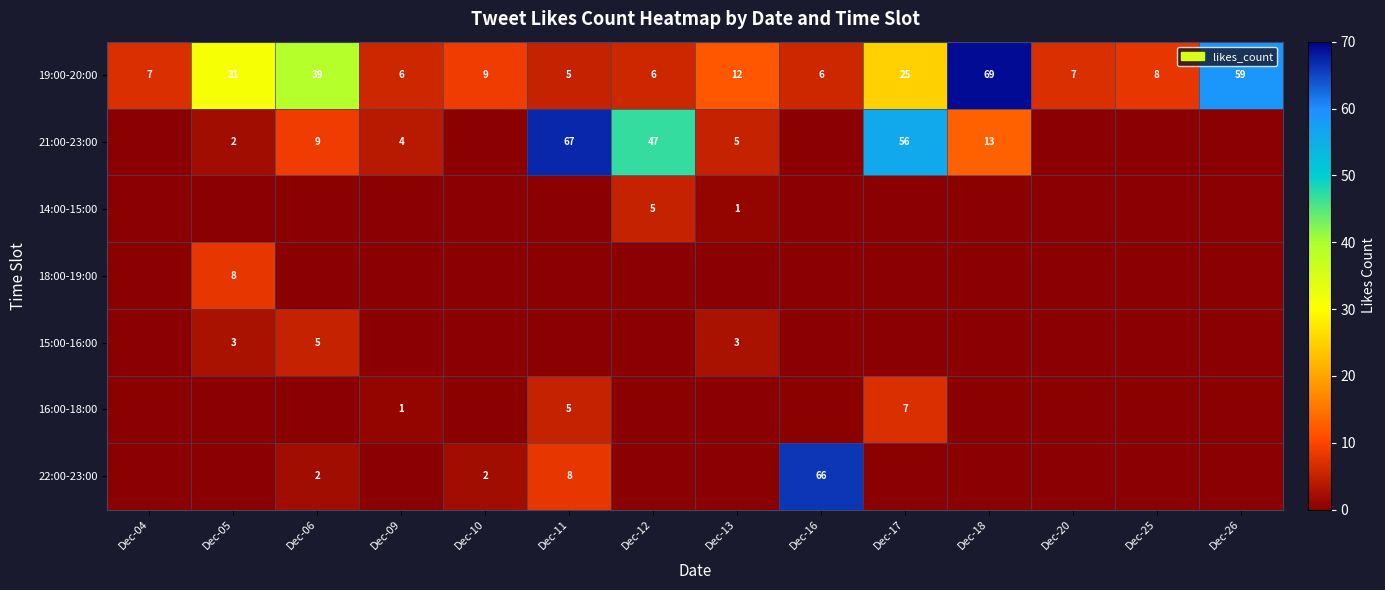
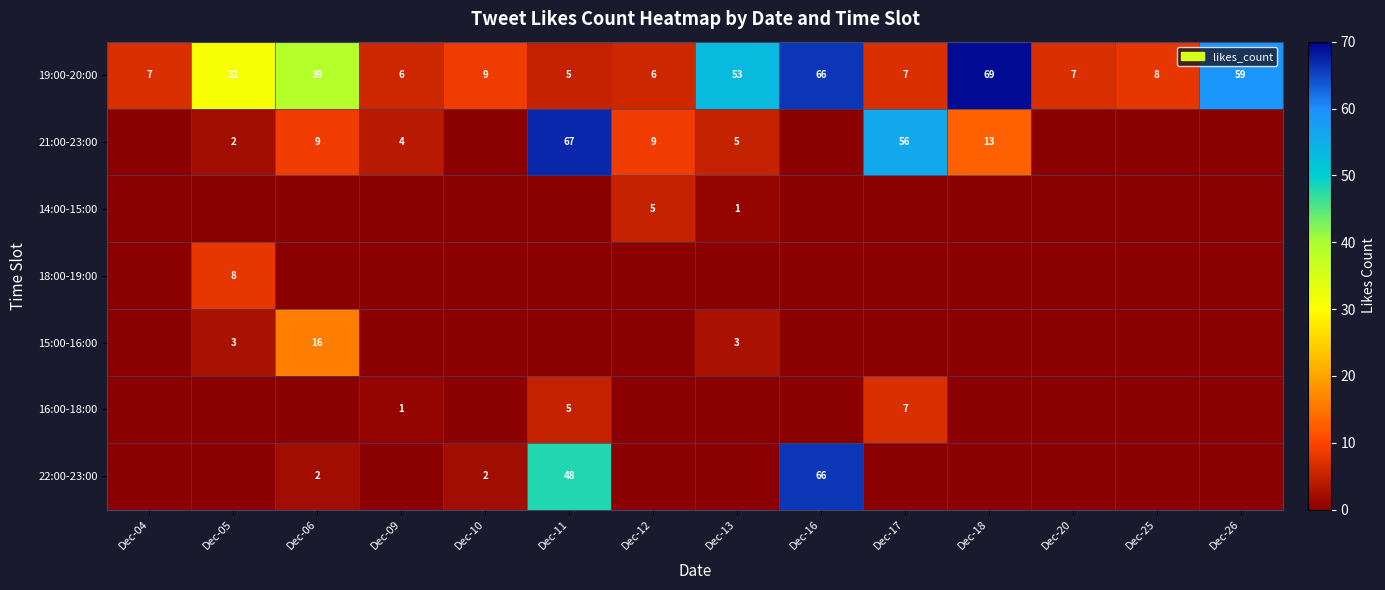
  {
    "19:00-20:00": {
      "Dec-04": 7,
      "Dec-05": 31,
      "Dec-06": 39,
      "Dec-09": 6,
      "Dec-10": 9,
      "Dec-11": 5,
      "Dec-12": 6,
-     "Dec-13": 12,
-     "Dec-16": 6,
-     "Dec-17": 25,
+     "Dec-13": 53,
+     "Dec-16": 66,
+     "Dec-17": 7,
      "Dec-18": 69,
      "Dec-20": 7,
      "Dec-25": 8,
      "Dec-26": 59
    },
    "21:00-23:00": {
      "Dec-05": 2,
      "Dec-06": 9,
      "Dec-09": 4,
      "Dec-11": 67,
-     "Dec-12": 47,
+     "Dec-12": 9,
      "Dec-13": 5,
      "Dec-17": 56,
      "Dec-18": 13
    },
    "14:00-15:00": {
      "Dec-12": 5,
      "Dec-13": 1
    },
    "18:00-19:00": {
      "Dec-05": 8
    },
    "15:00-16:00": {
      "Dec-05": 3,
-     "Dec-06": 5,
+     "Dec-06": 16,
      "Dec-13": 3
    },
    "16:00-18:00": {
      "Dec-09": 1,
      "Dec-11": 5,
      "Dec-17": 7
    },
    "22:00-23:00": {
      "Dec-06": 2,
      "Dec-10": 2,
-     "Dec-11": 8,
+     "Dec-11": 48,
      "Dec-16": 66
    }
  }
